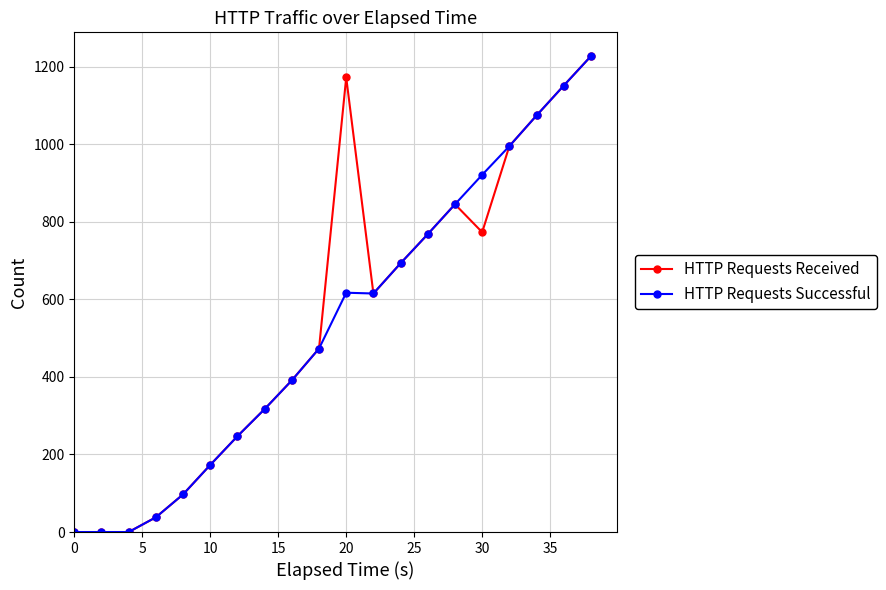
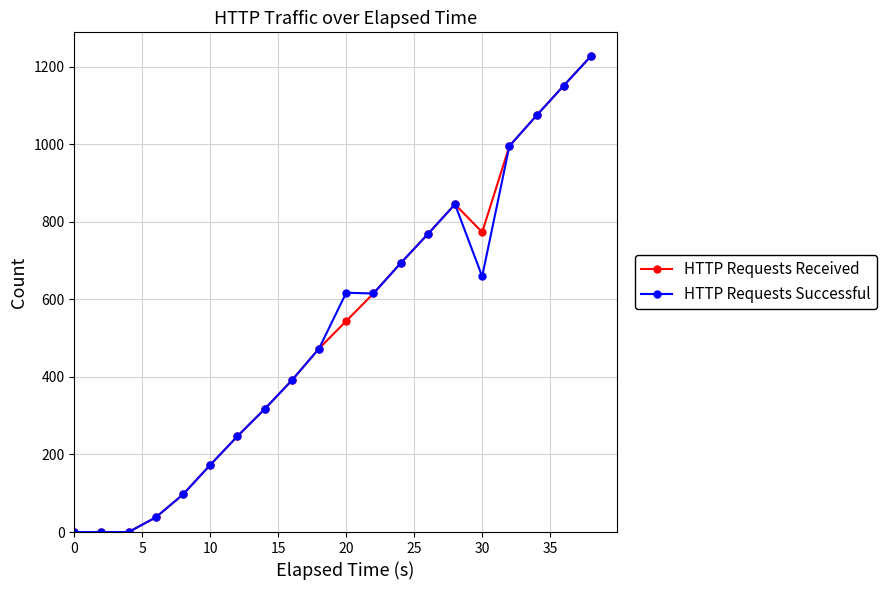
  {
    "HTTP Requests Received": {
-     "20": 1170,
+     "20": 540,
      "30": 770
    },
    "HTTP Requests Successful": {
      "20": 620,
-     "30": 920
+     "30": 660
    }
  }
